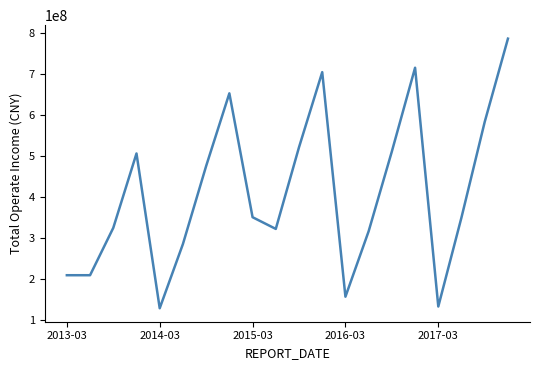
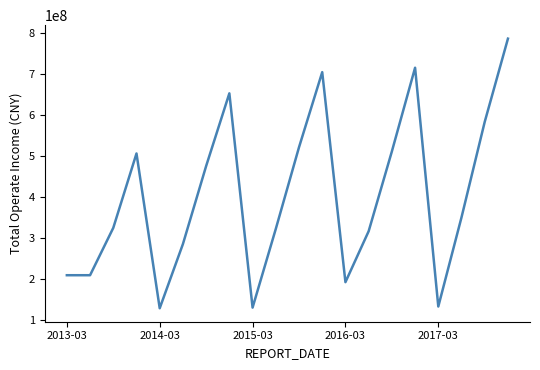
  {
    "2013-03": 210000000,
    "2014-03": 130000000,
-   "2015-03": 350000000,
-   "2016-03": 160000000,
+   "2015-03": 130000000,
+   "2016-03": 190000000,
    "2017-03": 130000000
  }
